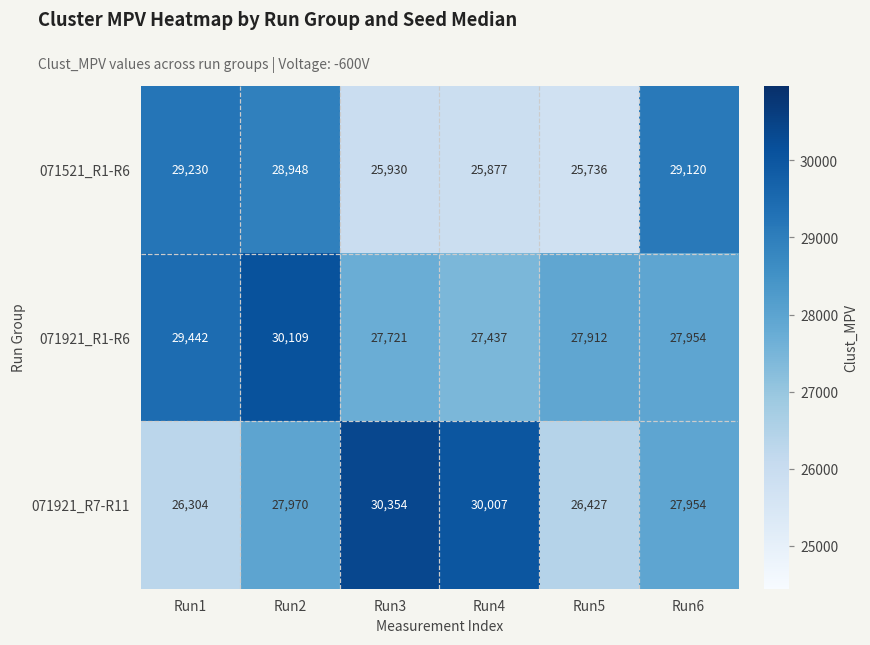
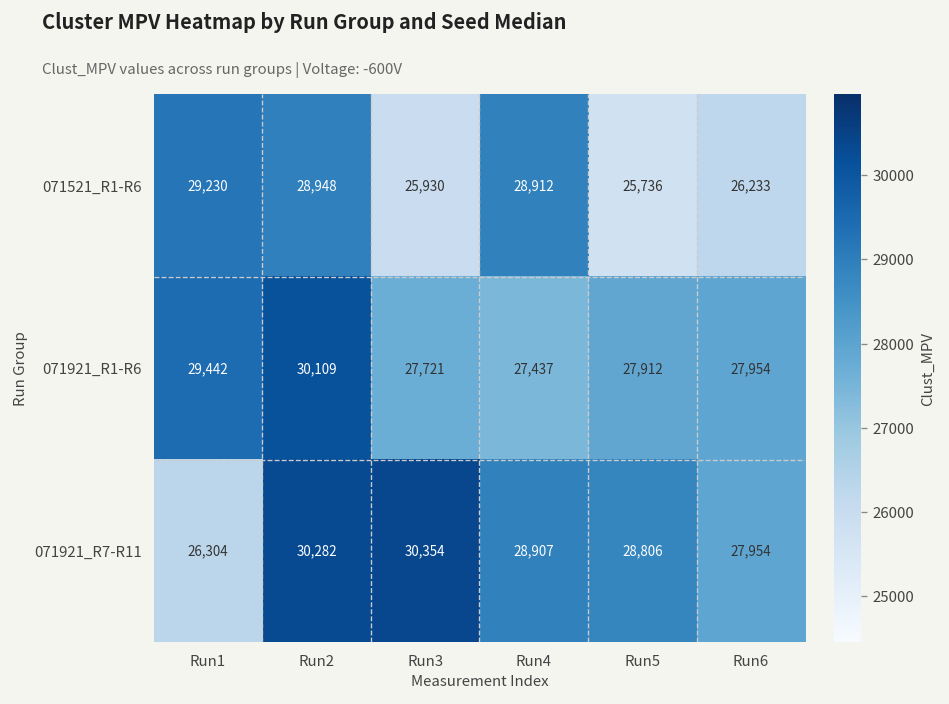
  {
    "071521_R1-R6": {
      "Run1": "29,230",
      "Run2": "28,948",
      "Run3": "25,930",
-     "Run4": "25,877",
+     "Run4": "28,912",
      "Run5": "25,736",
-     "Run6": "29,120"
+     "Run6": "26,233"
    },
    "071921_R1-R6": {
      "Run1": "29,442",
      "Run2": "30,109",
      "Run3": "27,721",
      "Run4": "27,437",
      "Run5": "27,912",
      "Run6": "27,954"
    },
    "071921_R7-R11": {
      "Run1": "26,304",
-     "Run2": "27,970",
+     "Run2": "30,282",
      "Run3": "30,354",
-     "Run4": "30,007",
-     "Run5": "26,427",
+     "Run4": "28,907",
+     "Run5": "28,806",
      "Run6": "27,954"
    }
  }
